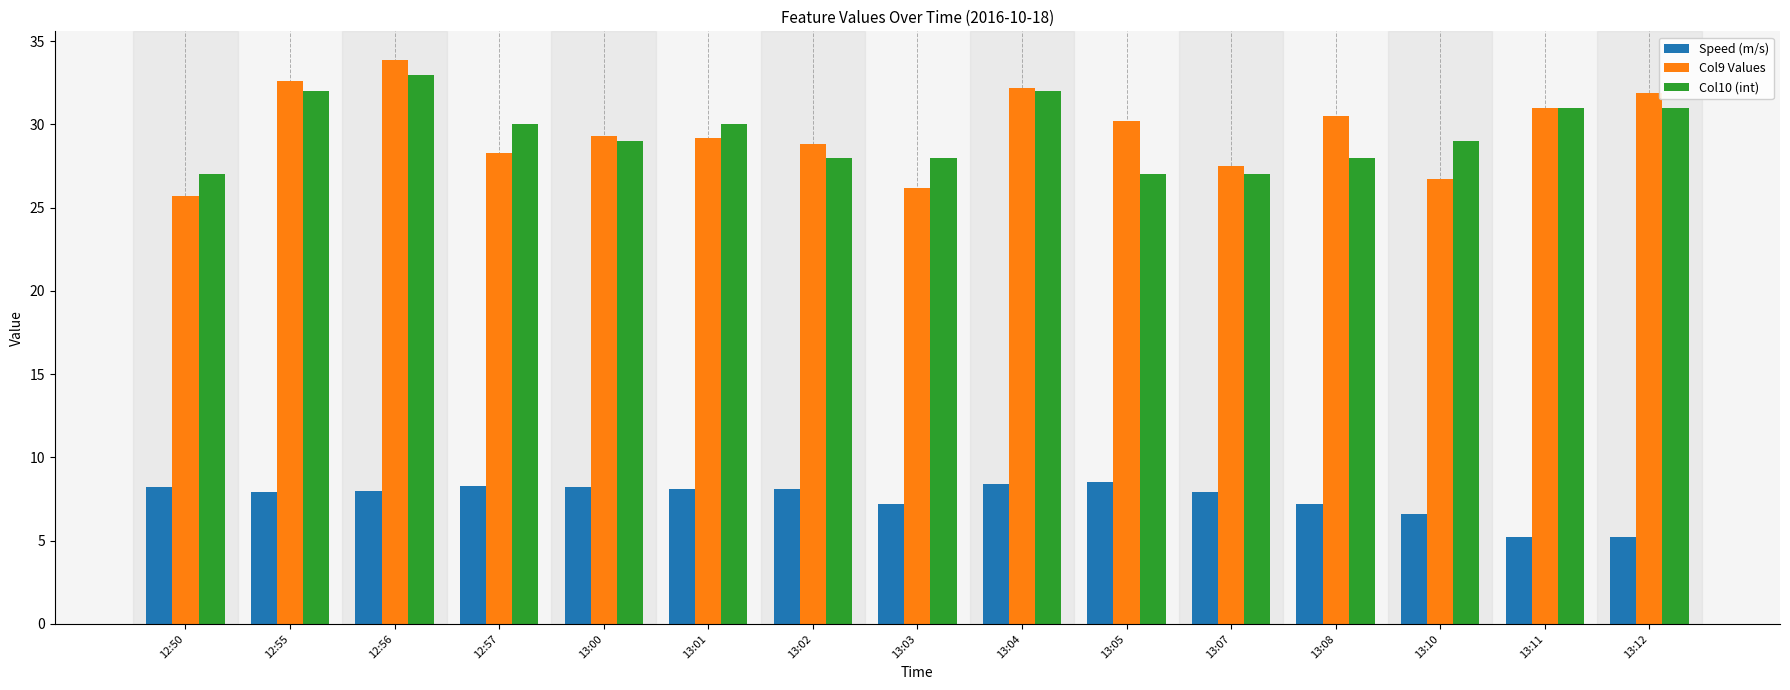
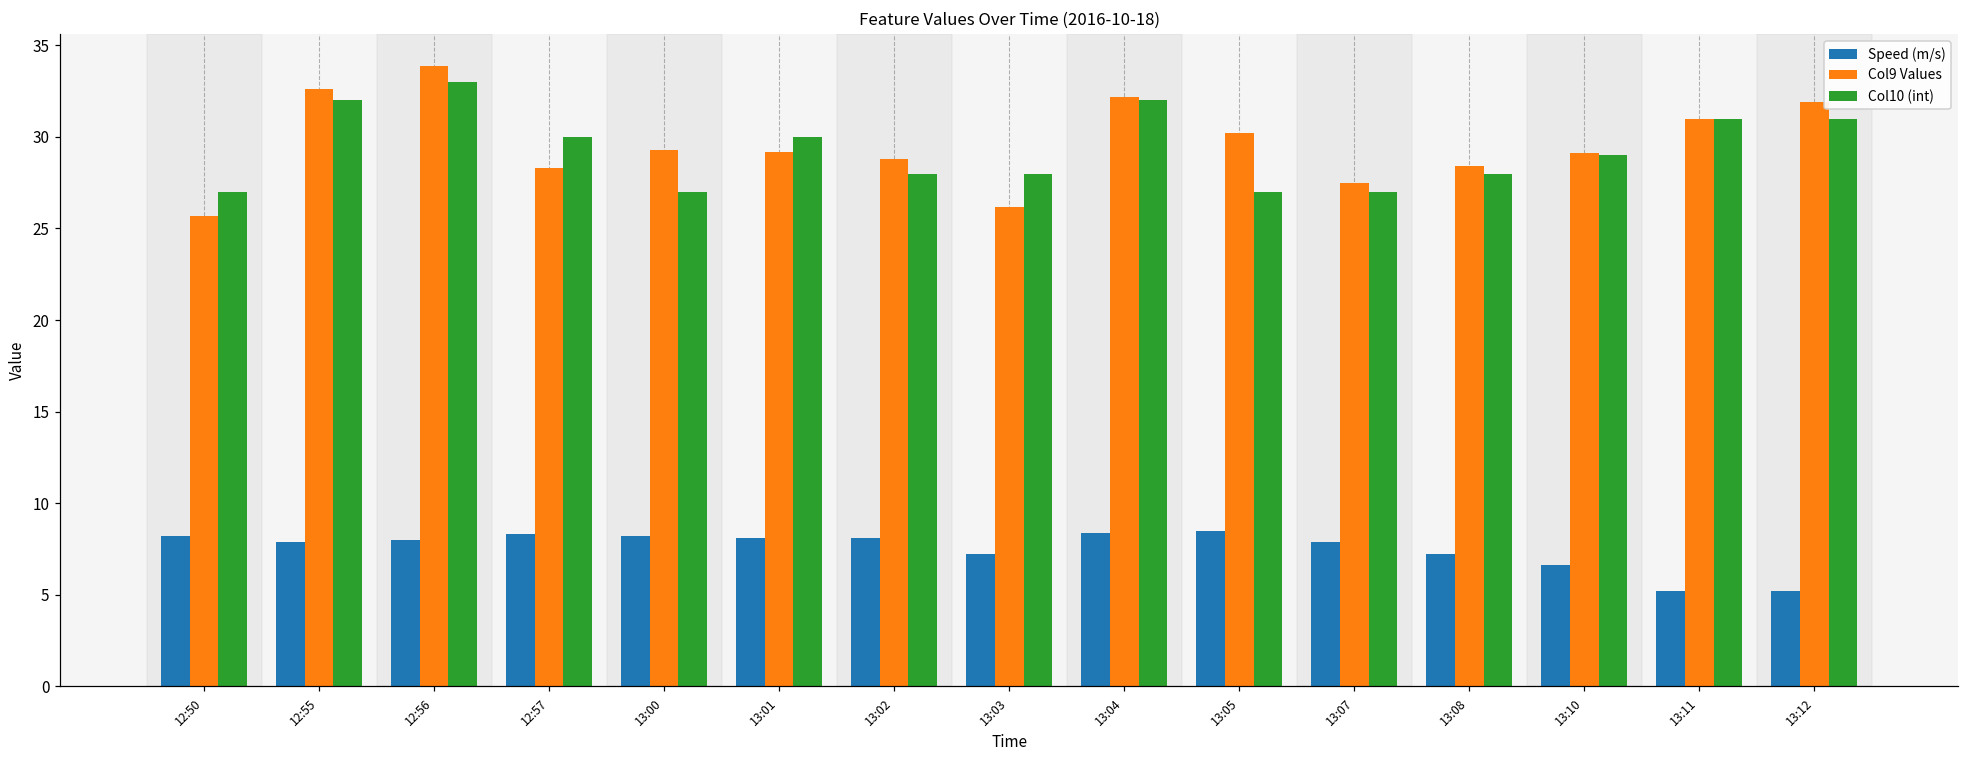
  {
    "Speed (m/s)": {
      "12:50": 8.2,
      "12:55": 7.9,
      "12:56": 8.0,
      "12:57": 8.3,
      "13:00": 8.2,
      "13:01": 8.1,
      "13:02": 8.1,
      "13:03": 7.2,
      "13:04": 8.4,
      "13:05": 8.5,
      "13:07": 7.9,
      "13:08": 7.2,
      "13:10": 6.6,
      "13:11": 5.2,
      "13:12": 5.2
    },
    "Col9 Values": {
      "12:50": 25.7,
      "12:55": 32.6,
      "12:56": 33.9,
      "12:57": 28.3,
      "13:00": 29.3,
      "13:01": 29.2,
      "13:02": 28.8,
      "13:03": 26.2,
      "13:04": 32.2,
      "13:05": 30.2,
      "13:07": 27.5,
-     "13:08": 30.5,
-     "13:10": 26.7,
+     "13:08": 28.4,
+     "13:10": 29.1,
      "13:11": 31.0,
      "13:12": 31.9
    },
    "Col10 (int)": {
      "12:50": 27,
      "12:55": 32,
      "12:56": 33,
      "12:57": 30,
-     "13:00": 29,
+     "13:00": 27,
      "13:01": 30,
      "13:02": 28,
      "13:03": 28,
      "13:04": 32,
      "13:05": 27,
      "13:07": 27,
      "13:08": 28,
      "13:10": 29,
      "13:11": 31,
      "13:12": 31
    }
  }
